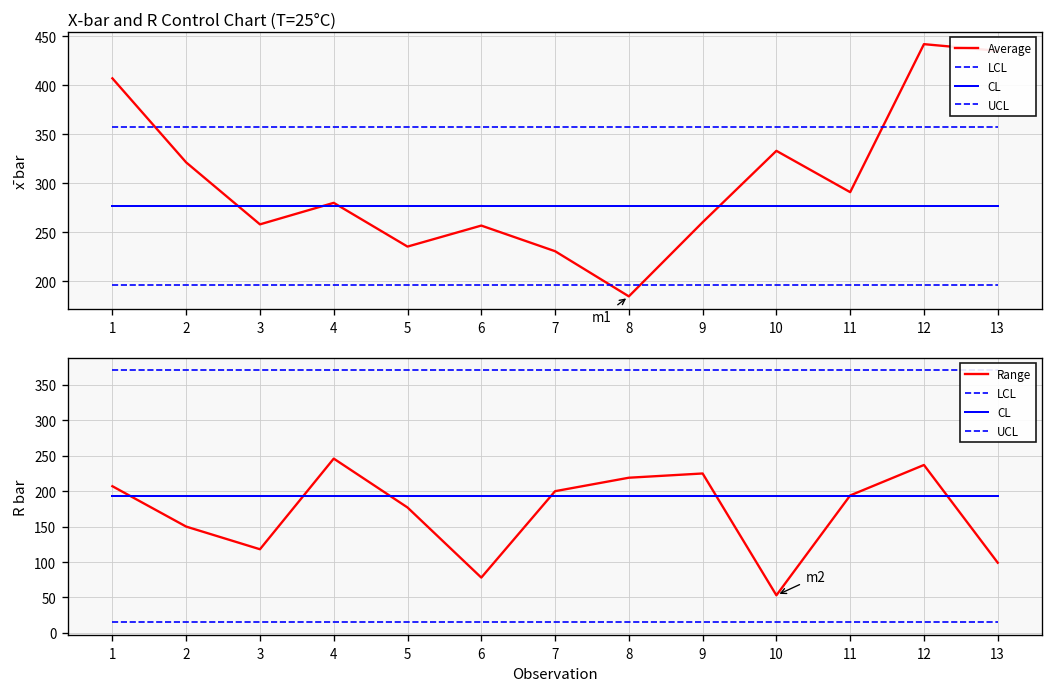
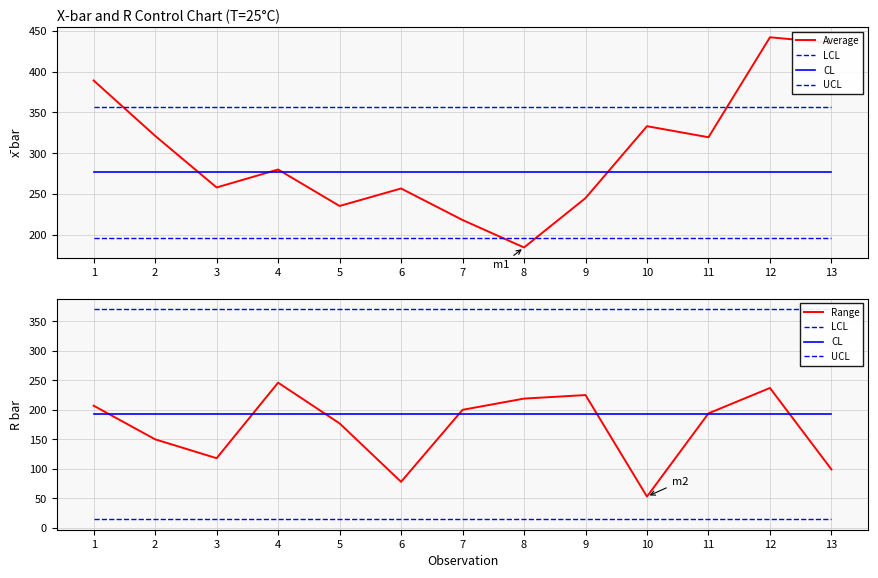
  {
    "X-bar and R Control Chart (T=25°C)": {
      "Average": {
-       "1": 410,
+       "1": 390,
        "2": 320,
        "3": 260,
        "4": 280,
        "5": 240,
        "6": 260,
-       "7": 230,
+       "7": 220,
        "8": 180,
-       "9": 260,
+       "9": 240,
        "10": 330,
-       "11": 290,
+       "11": 320,
        "12": 440
      }
    }
  }
